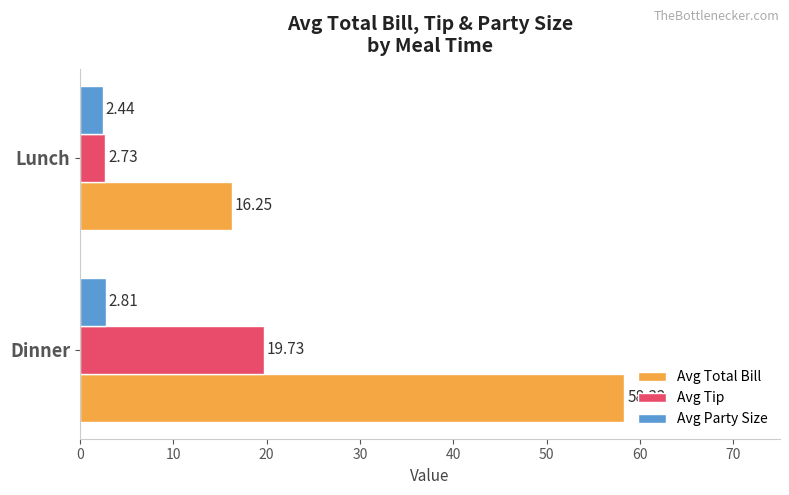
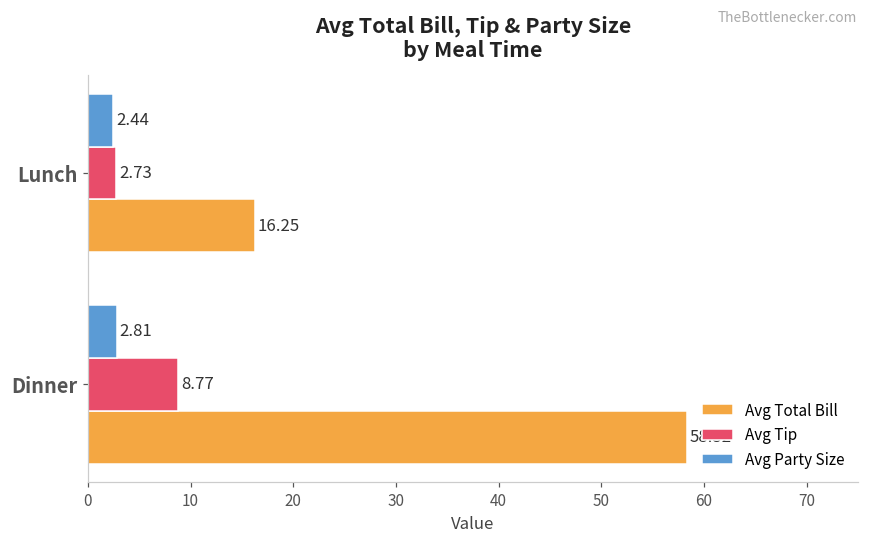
  {
    "Avg Total Bill": {
      "Lunch": 16.25,
      "Dinner": 58.32
    },
    "Avg Tip": {
      "Lunch": 2.73,
-     "Dinner": 19.73
+     "Dinner": 8.77
    },
    "Avg Party Size": {
      "Lunch": 2.44,
      "Dinner": 2.81
    }
  }
